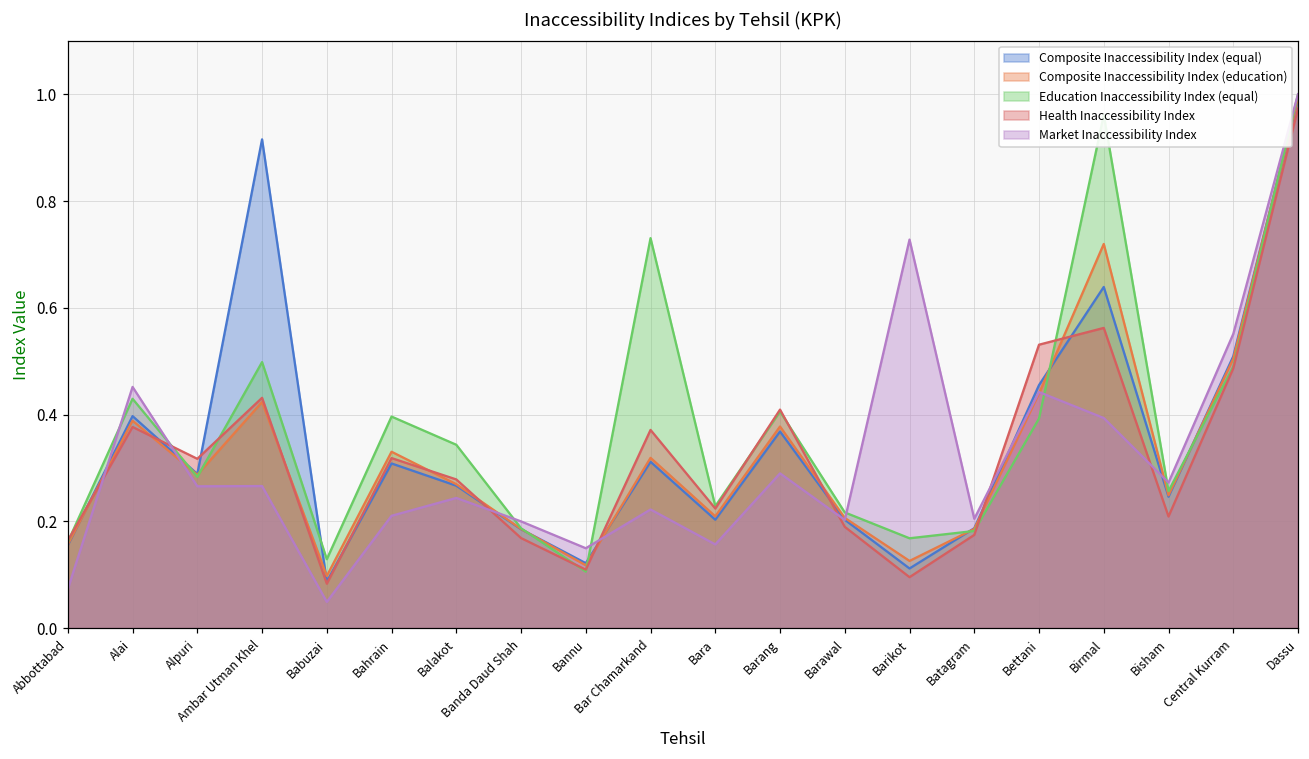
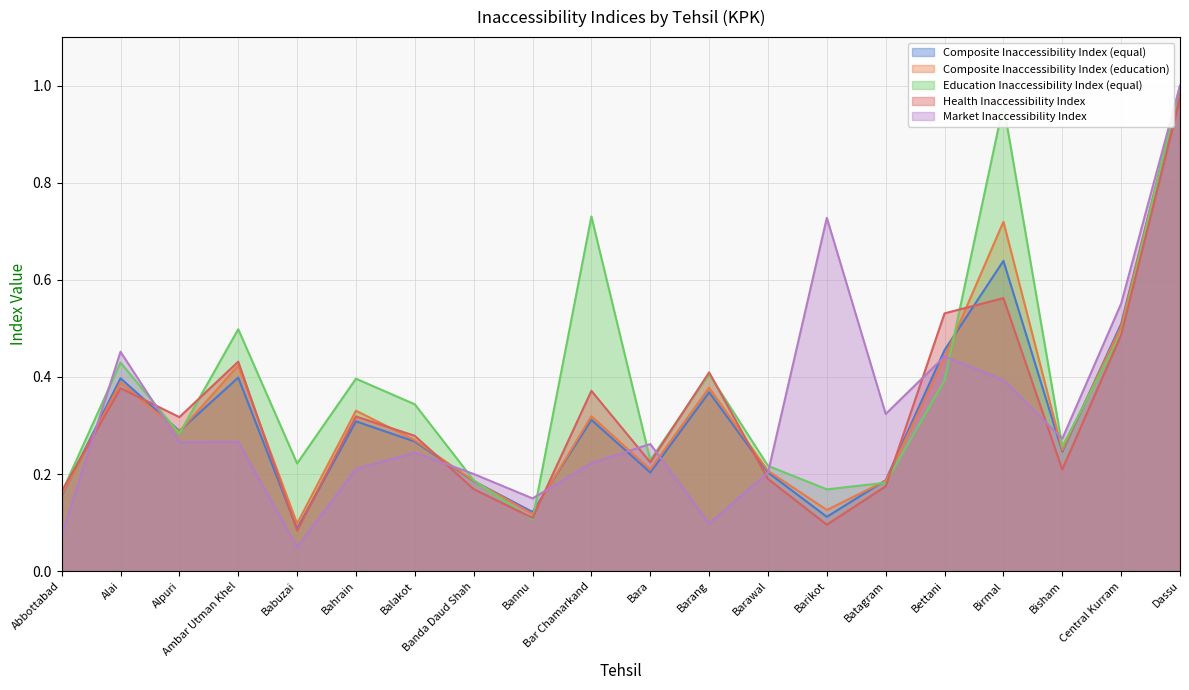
  {
    "Composite Inaccessibility Index (equal)": {
      "Alai": 0.40,
-     "Ambar Utman Khel": 0.92,
+     "Ambar Utman Khel": 0.40,
      "Bahrain": 0.31,
      "Bar Chamarkand": 0.31,
      "Bara": 0.20,
      "Barang": 0.37,
      "Barikot": 0.11,
      "Bettani": 0.46,
      "Birmal": 0.64
    },
    "Education Inaccessibility Index (equal)": {
      "Alai": 0.43,
      "Ambar Utman Khel": 0.50,
-     "Babuzai": 0.13,
+     "Babuzai": 0.22,
      "Bahrain": 0.40,
      "Balakot": 0.34,
      "Bar Chamarkand": 0.73,
      "Barawal": 0.22,
      "Barikot": 0.17,
      "Bettani": 0.39,
      "Bisham": 0.26
    },
    "Market Inaccessibility Index": {
      "Abbottabad": 0.07,
      "Alai": 0.45,
      "Alpuri": 0.27,
      "Ambar Utman Khel": 0.27,
      "Babuzai": 0.05,
      "Bahrain": 0.21,
      "Balakot": 0.24,
      "Banda Daud Shah": 0.20,
      "Bannu": 0.15,
      "Bar Chamarkand": 0.22,
-     "Bara": 0.16,
-     "Barang": 0.29,
+     "Bara": 0.26,
+     "Barang": 0.10,
      "Barikot": 0.73,
-     "Batagram": 0.20,
+     "Batagram": 0.32,
      "Birmal": 0.39,
      "Bisham": 0.27,
      "Central Kurram": 0.55
    }
  }
